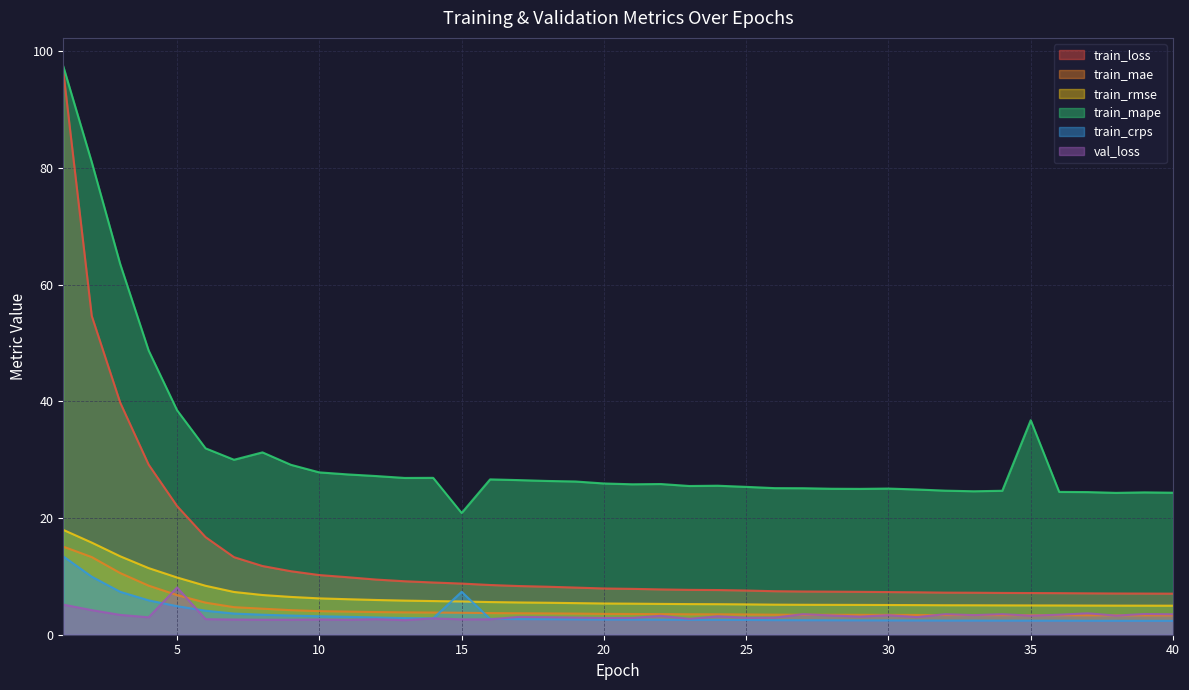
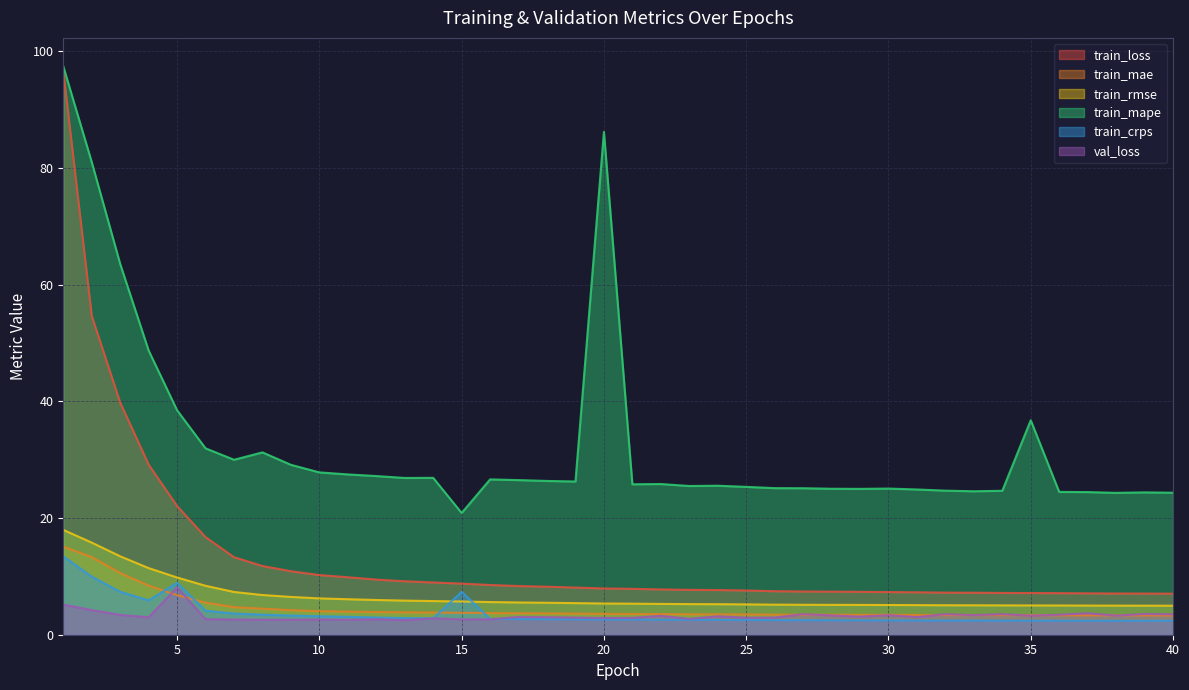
  {
    "train_mape": {
      "5": 38,
      "10": 28,
      "15": 21,
-     "20": 26,
+     "20": 86,
      "25": 25,
      "30": 25,
      "35": 37,
      "40": 24
    },
    "train_crps": {
-     "5": 5,
+     "5": 9,
      "10": 3,
      "15": 7,
      "30": 2,
      "35": 2,
      "40": 2
    },
    "val_loss": {
      "5": 8,
      "10": 3,
      "15": 3
    }
  }
